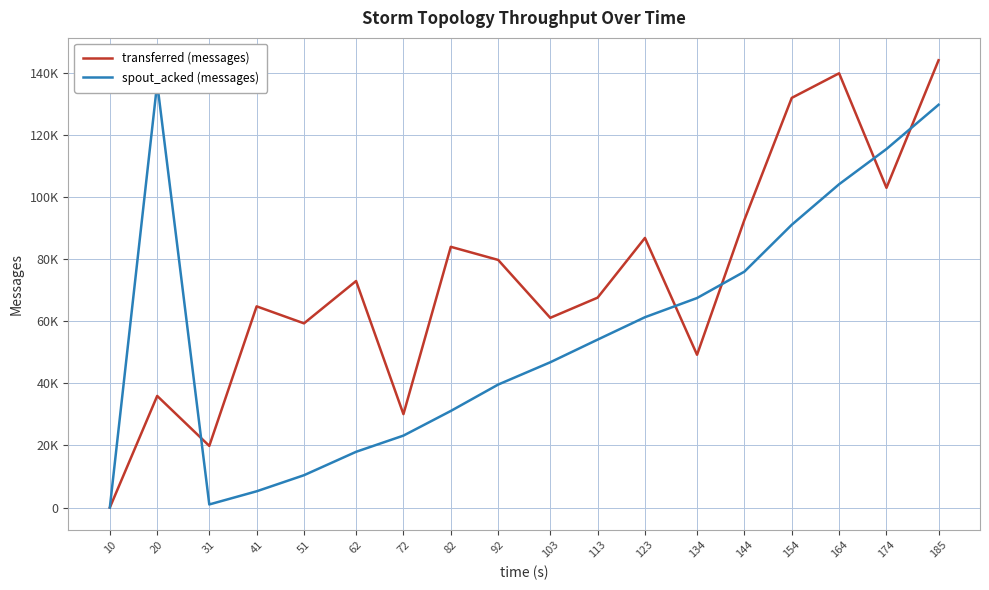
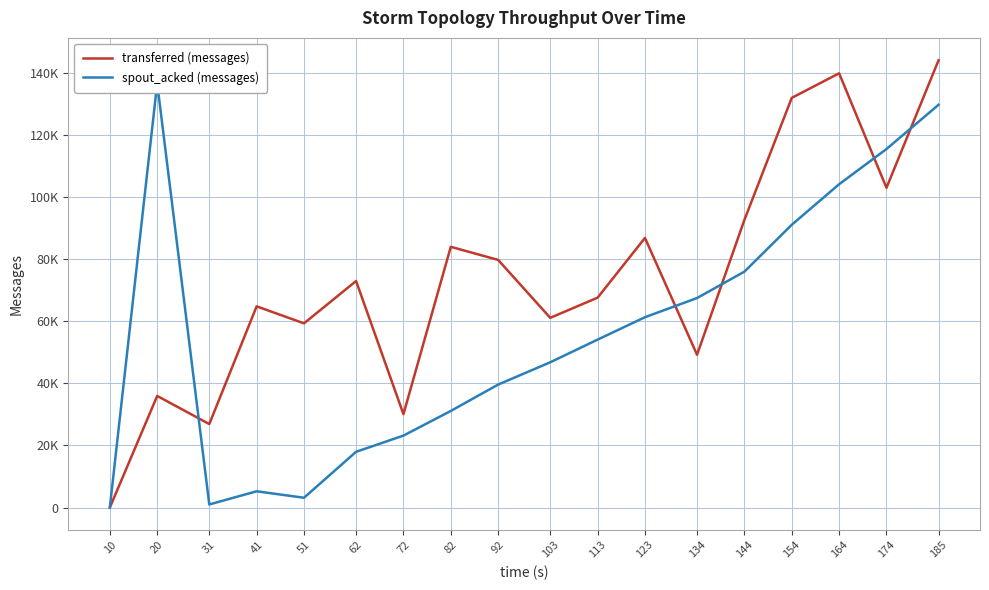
  {
    "transferred (messages)": {
      "20": 36000,
-     "31": 20000,
+     "31": 27000,
      "41": 65000,
      "51": 59000,
      "62": 73000,
      "72": 30000,
      "82": 84000,
      "92": 80000,
      "103": 61000,
      "113": 68000,
      "123": 87000,
      "134": 49000,
      "144": 93000,
      "154": 132000,
      "164": 140000,
      "174": 103000,
      "185": 144000
    },
    "spout_acked (messages)": {
      "31": 1000,
      "41": 5000,
-     "51": 10000,
+     "51": 3000,
      "62": 18000,
      "72": 23000,
      "82": 31000,
      "92": 40000,
      "103": 47000,
      "113": 54000,
      "123": 61000,
      "134": 68000,
      "144": 76000,
      "154": 91000,
      "164": 104000,
      "174": 116000,
      "185": 130000
    }
  }
